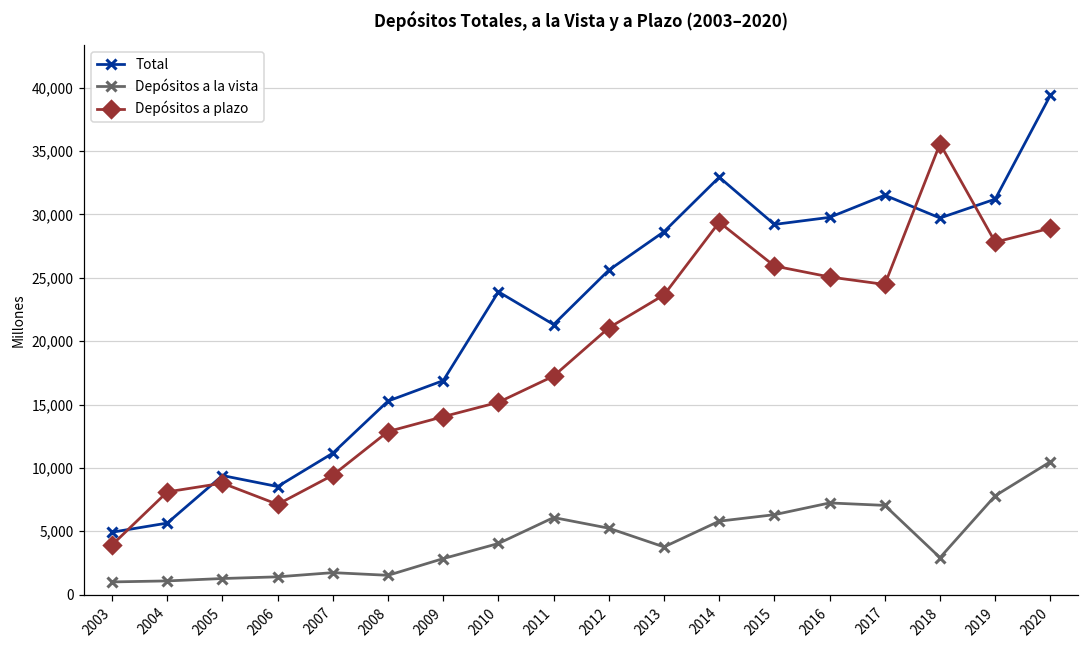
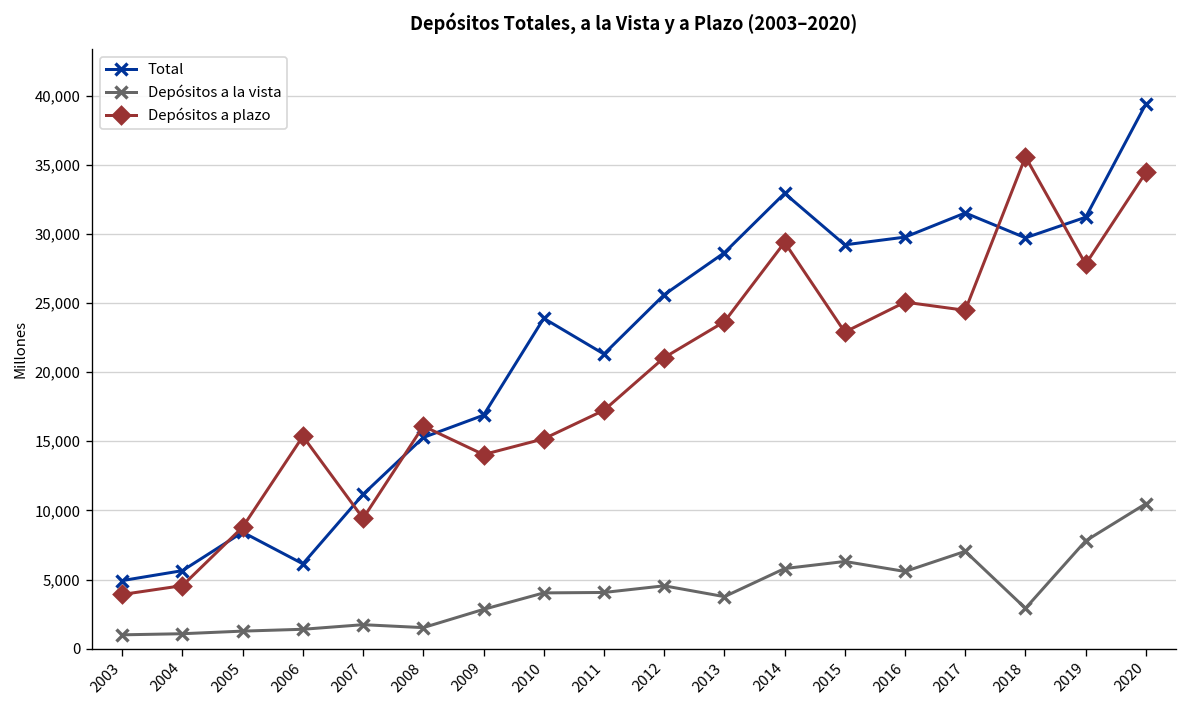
  {
    "Total": {
      "2003": "4,900",
      "2004": "5,600",
-     "2005": "9,400",
-     "2006": "8,500",
+     "2005": "8,400",
+     "2006": "6,100",
      "2007": "11,200",
      "2008": "15,300",
      "2009": "16,900",
      "2010": "23,900",
      "2011": "21,300",
      "2012": "25,600",
      "2013": "28,600",
      "2014": "32,900",
      "2015": "29,200",
      "2016": "29,800",
      "2017": "31,500",
      "2018": "29,700",
      "2019": "31,200",
      "2020": "39,400"
    },
    "Depósitos a la vista": {
      "2003": "1,000",
      "2004": "1,100",
      "2005": "1,300",
      "2006": "1,400",
      "2007": "1,700",
      "2008": "1,500",
      "2009": "2,800",
      "2010": "4,000",
-     "2011": "6,100",
-     "2012": "5,200",
+     "2011": "4,100",
+     "2012": "4,500",
      "2013": "3,800",
      "2014": "5,800",
      "2015": "6,300",
-     "2016": "7,200",
+     "2016": "5,600",
      "2017": "7,000",
      "2018": "2,900",
      "2019": "7,800",
      "2020": "10,500"
    },
    "Depósitos a plazo": {
      "2003": "3,900",
-     "2004": "8,100",
+     "2004": "4,600",
      "2005": "8,800",
-     "2006": "7,100",
+     "2006": "15,400",
      "2007": "9,400",
-     "2008": "12,900",
+     "2008": "16,100",
      "2009": "14,000",
      "2010": "15,200",
      "2011": "17,200",
      "2012": "21,100",
      "2013": "23,600",
      "2014": "29,400",
-     "2015": "25,900",
+     "2015": "22,900",
      "2016": "25,100",
      "2017": "24,500",
      "2018": "35,600",
      "2019": "27,800",
-     "2020": "28,900"
+     "2020": "34,400"
    }
  }
